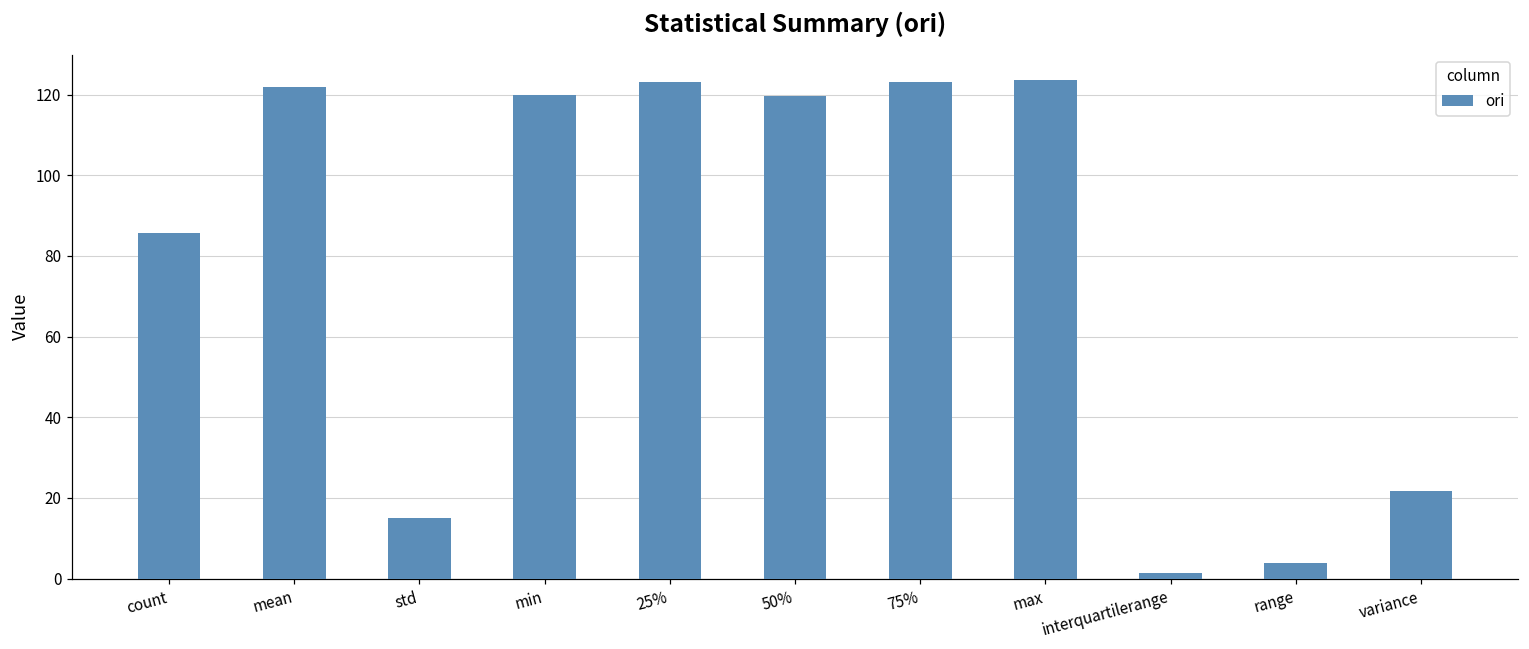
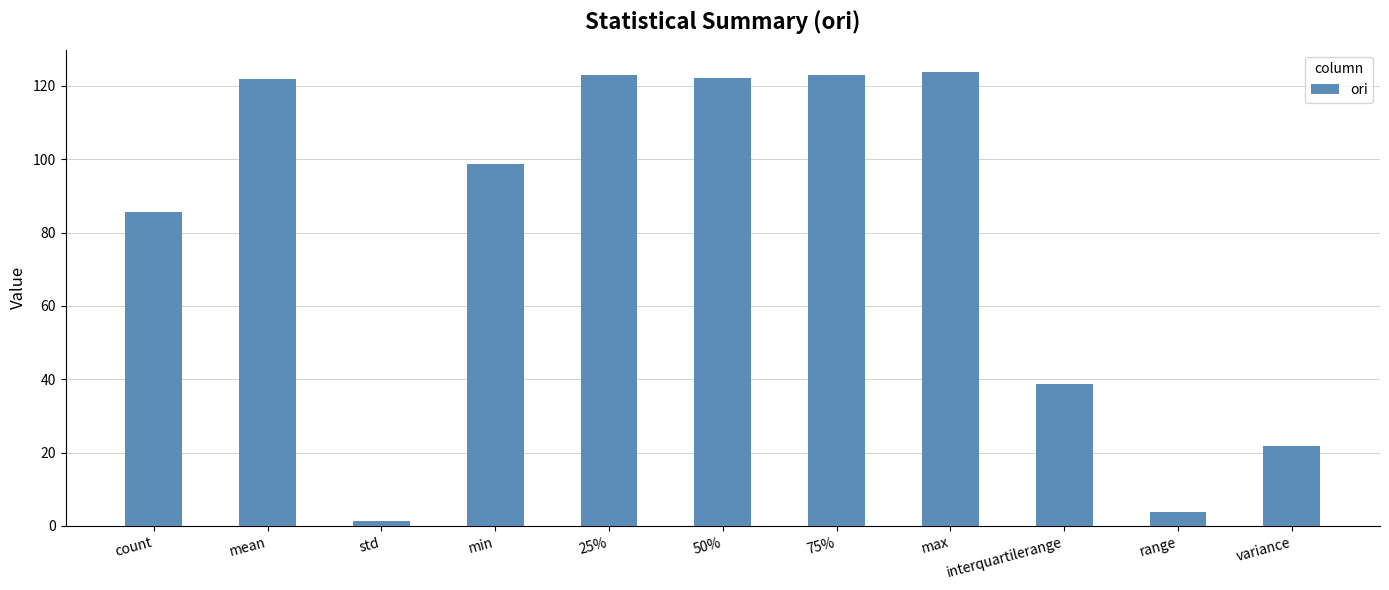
  {
    "count": 86,
    "mean": 122,
-   "std": 15,
-   "min": 120,
+   "std": 1,
+   "min": 99,
    "25%": 123,
-   "50%": 120,
+   "50%": 122,
    "75%": 123,
    "max": 124,
-   "interquartilerange": 1,
+   "interquartilerange": 39,
    "range": 4,
    "variance": 22
  }
